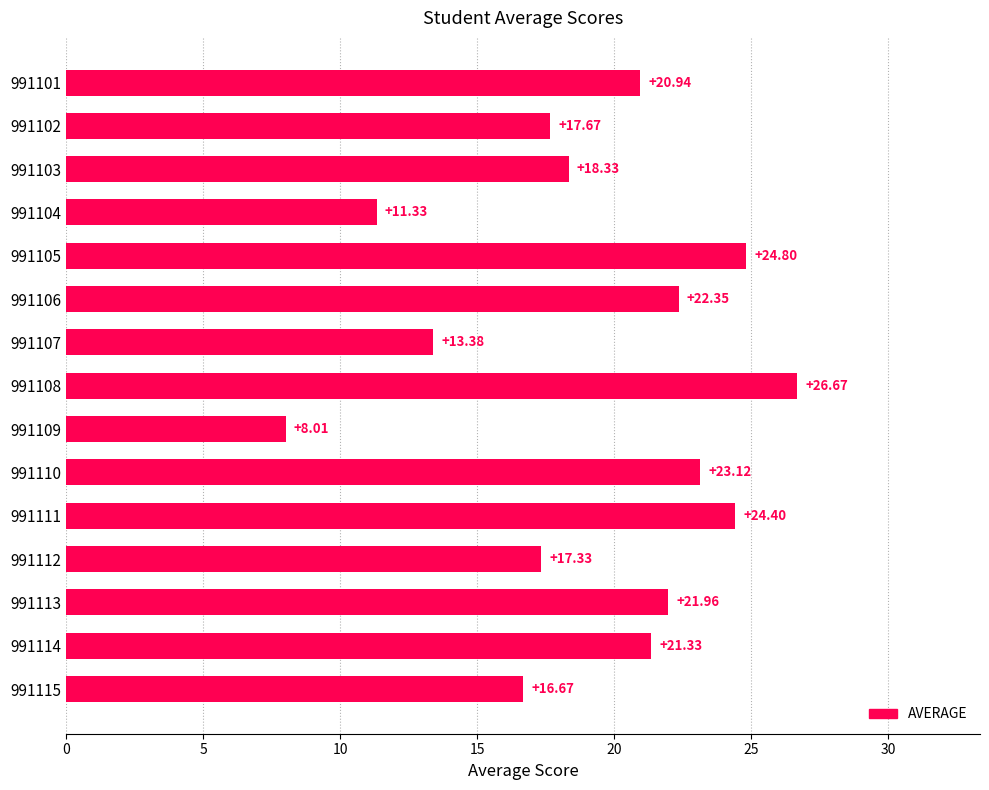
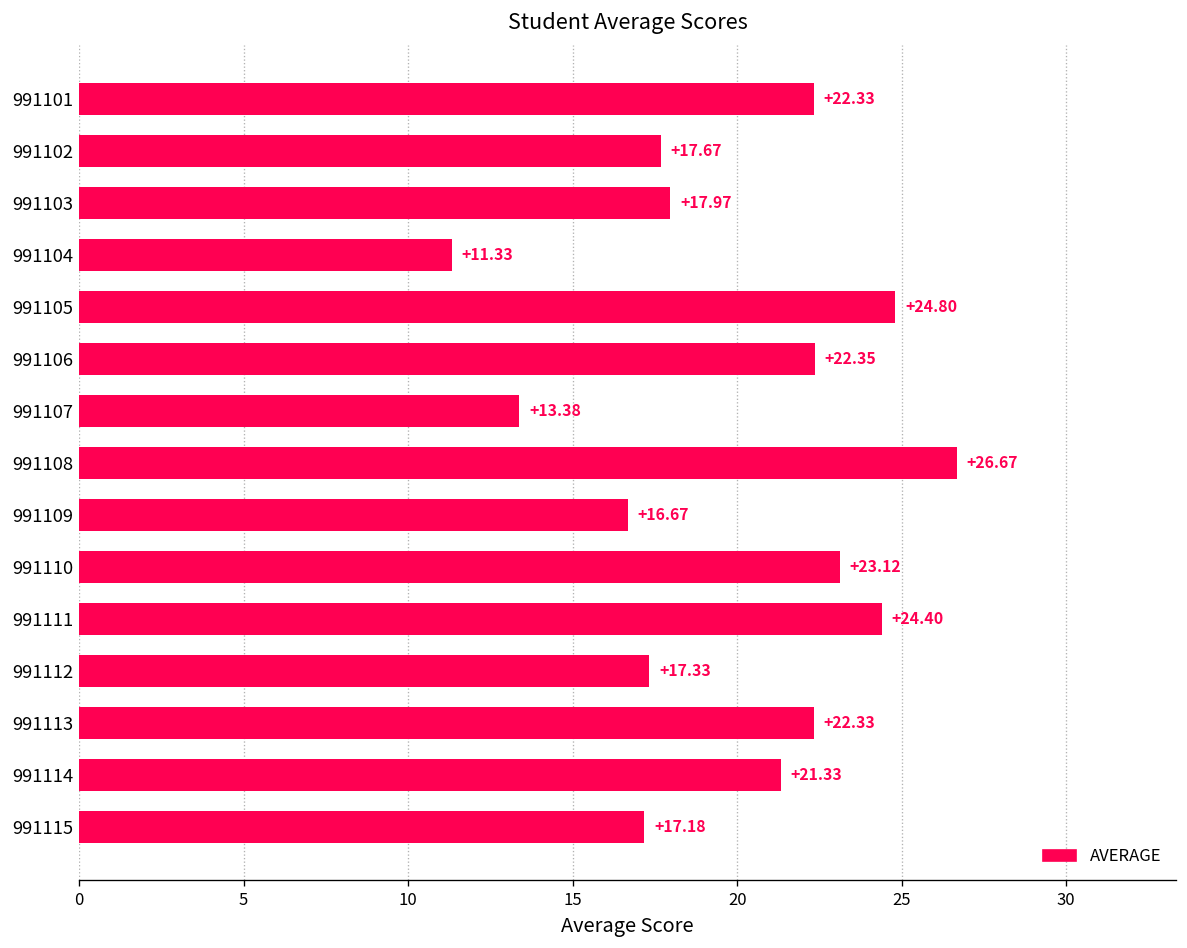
  {
-   "991101": "+20.94",
+   "991101": "+22.33",
    "991102": "+17.67",
-   "991103": "+18.33",
+   "991103": "+17.97",
    "991104": "+11.33",
    "991105": "+24.80",
    "991106": "+22.35",
    "991107": "+13.38",
    "991108": "+26.67",
-   "991109": "+8.01",
+   "991109": "+16.67",
    "991110": "+23.12",
    "991111": "+24.40",
    "991112": "+17.33",
-   "991113": "+21.96",
+   "991113": "+22.33",
    "991114": "+21.33",
-   "991115": "+16.67"
+   "991115": "+17.18"
  }
